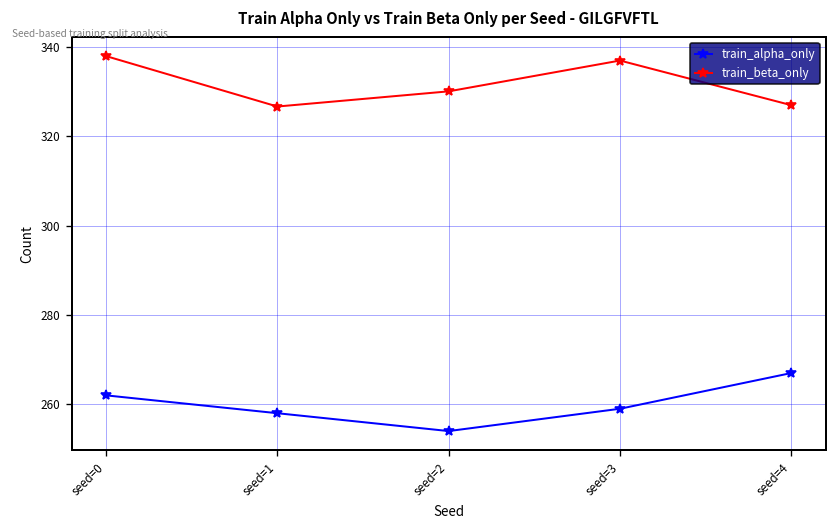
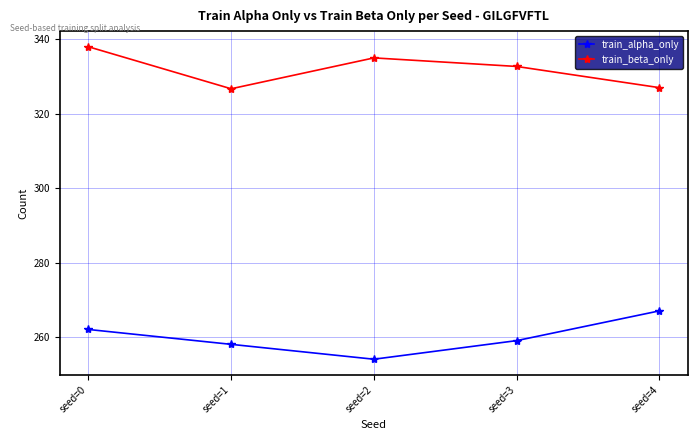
  {
    "train_alpha_only": {
      "seed=0": 262,
      "seed=1": 258,
      "seed=2": 254,
      "seed=3": 259,
      "seed=4": 267
    },
    "train_beta_only": {
      "seed=0": 338,
      "seed=1": 327,
-     "seed=2": 330,
-     "seed=3": 337,
+     "seed=2": 335,
+     "seed=3": 333,
      "seed=4": 327
    }
  }
